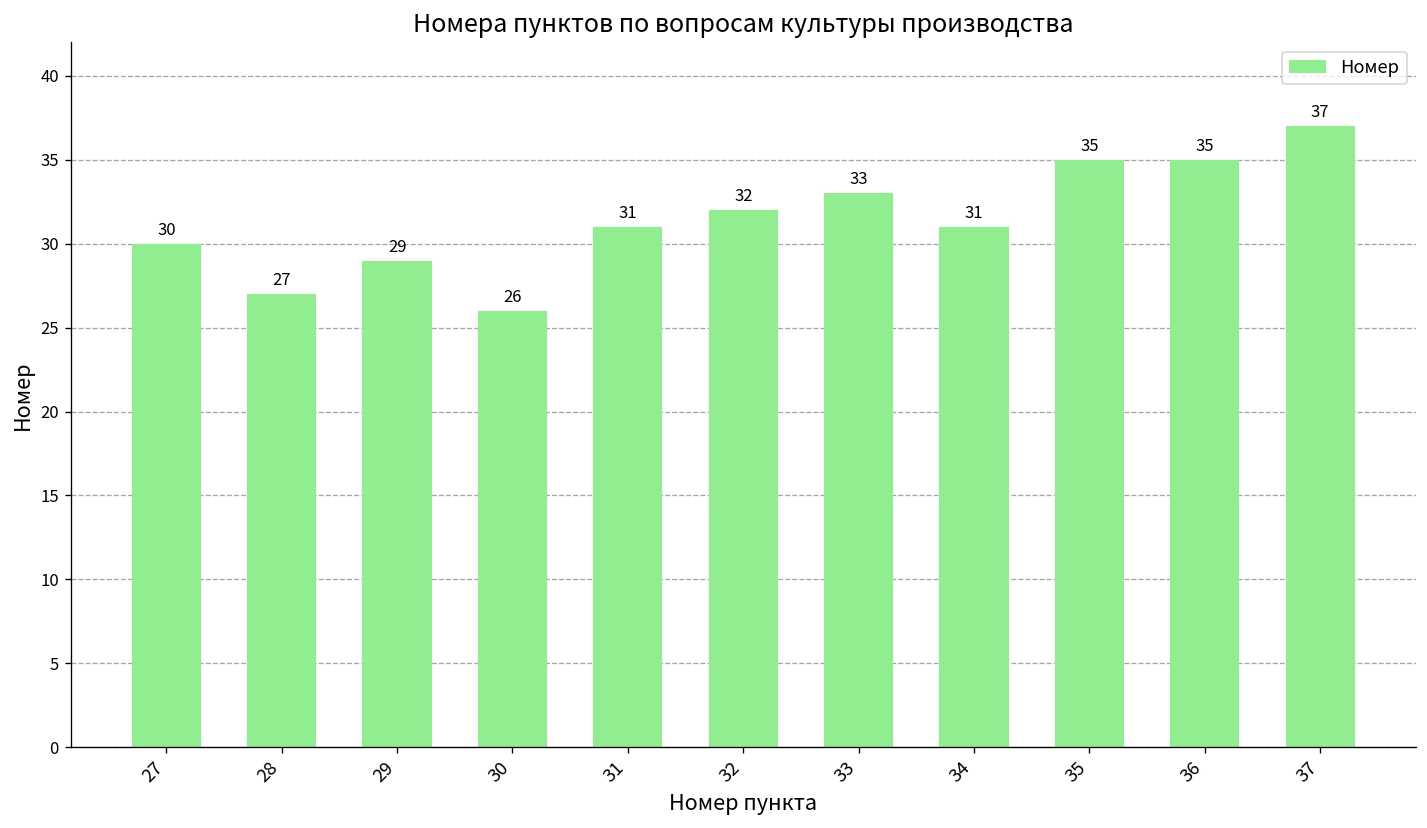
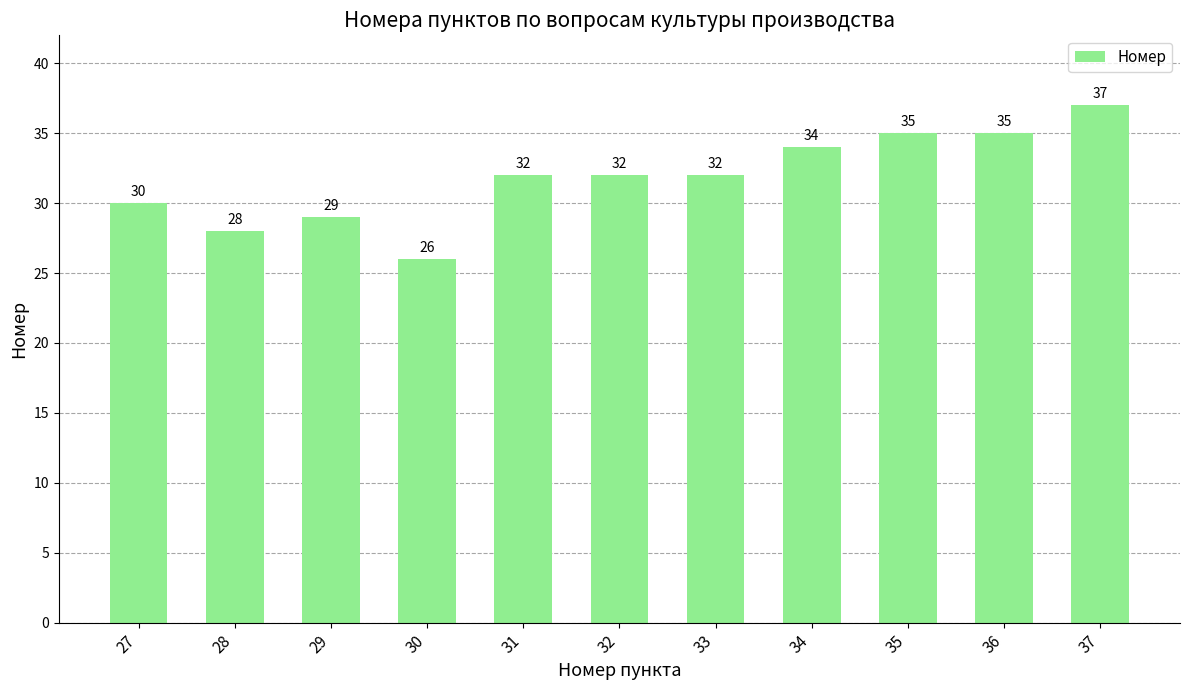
  {
    "27": 30,
-   "28": 27,
+   "28": 28,
    "29": 29,
    "30": 26,
-   "31": 31,
+   "31": 32,
    "32": 32,
-   "33": 33,
-   "34": 31,
+   "33": 32,
+   "34": 34,
    "35": 35,
    "36": 35,
    "37": 37
  }
